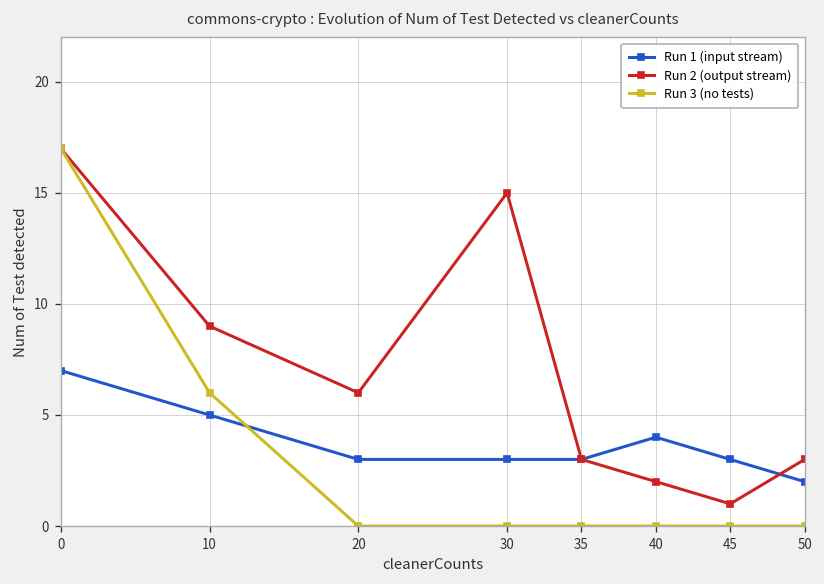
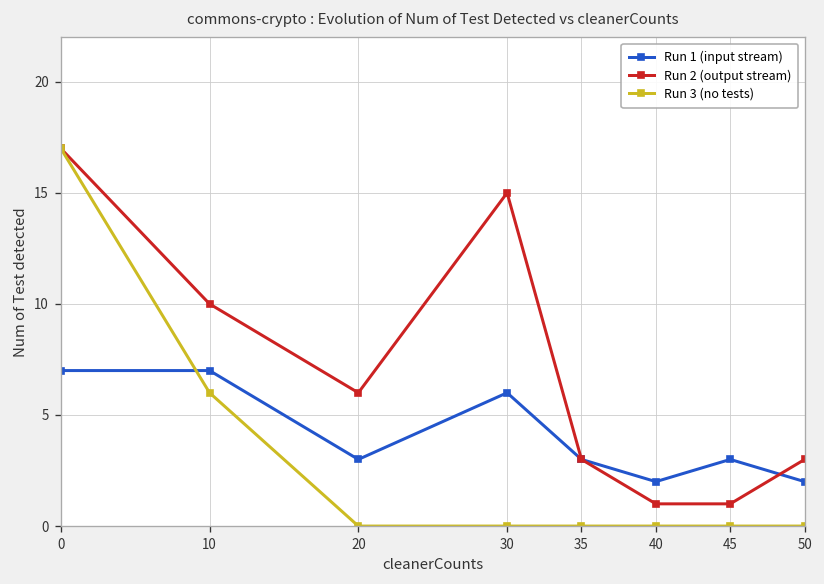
  {
    "Run 1 (input stream)": {
      "0": 7,
-     "10": 5,
+     "10": 7,
      "20": 3,
-     "30": 3,
-     "40": 4,
+     "30": 6,
+     "40": 2,
      "45": 3,
      "50": 2
    },
    "Run 2 (output stream)": {
-     "10": 9,
+     "10": 10,
      "20": 6,
      "30": 15,
-     "40": 2,
+     "40": 1,
      "45": 1,
      "50": 3
    },
    "Run 3 (no tests)": {
      "10": 6,
      "20": 0,
      "30": 0,
      "35": 0,
      "40": 0,
      "45": 0,
      "50": 0
    }
  }
